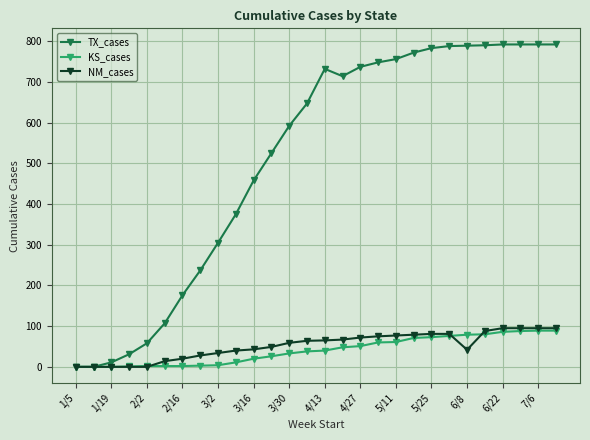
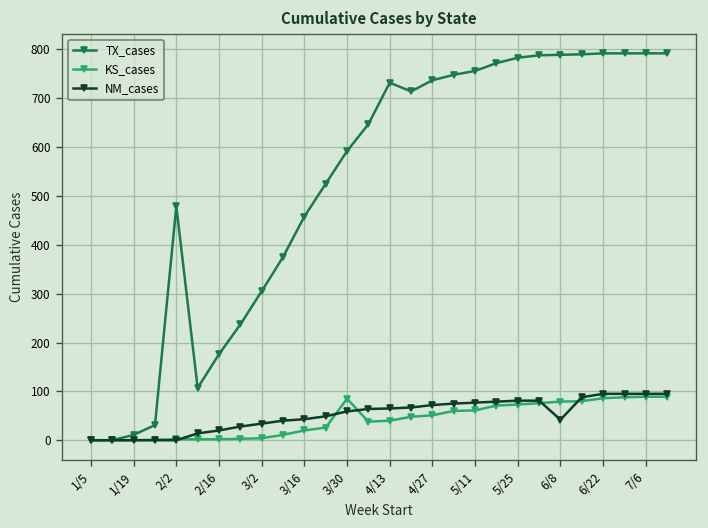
  {
    "TX_cases": {
      "1/19": 10,
-     "2/2": 60,
+     "2/2": 480,
      "2/16": 180,
      "3/2": 310,
      "3/16": 460,
      "3/30": 590,
      "4/13": 730,
      "4/27": 740,
      "5/11": 760,
      "5/25": 780,
      "6/8": 790,
      "6/22": 790,
      "7/6": 790
    },
    "KS_cases": {
      "2/16": 0,
      "3/2": 0,
      "3/16": 20,
-     "3/30": 30,
+     "3/30": 90,
      "4/13": 40,
      "4/27": 50,
      "5/11": 60,
      "5/25": 70,
      "6/8": 80,
      "6/22": 90
    },
    "NM_cases": {
      "2/16": 20,
      "3/2": 30,
      "3/16": 40,
      "3/30": 60,
      "4/13": 70,
      "4/27": 70,
      "5/11": 80,
      "5/25": 80,
      "6/8": 40,
      "6/22": 100
    }
  }
